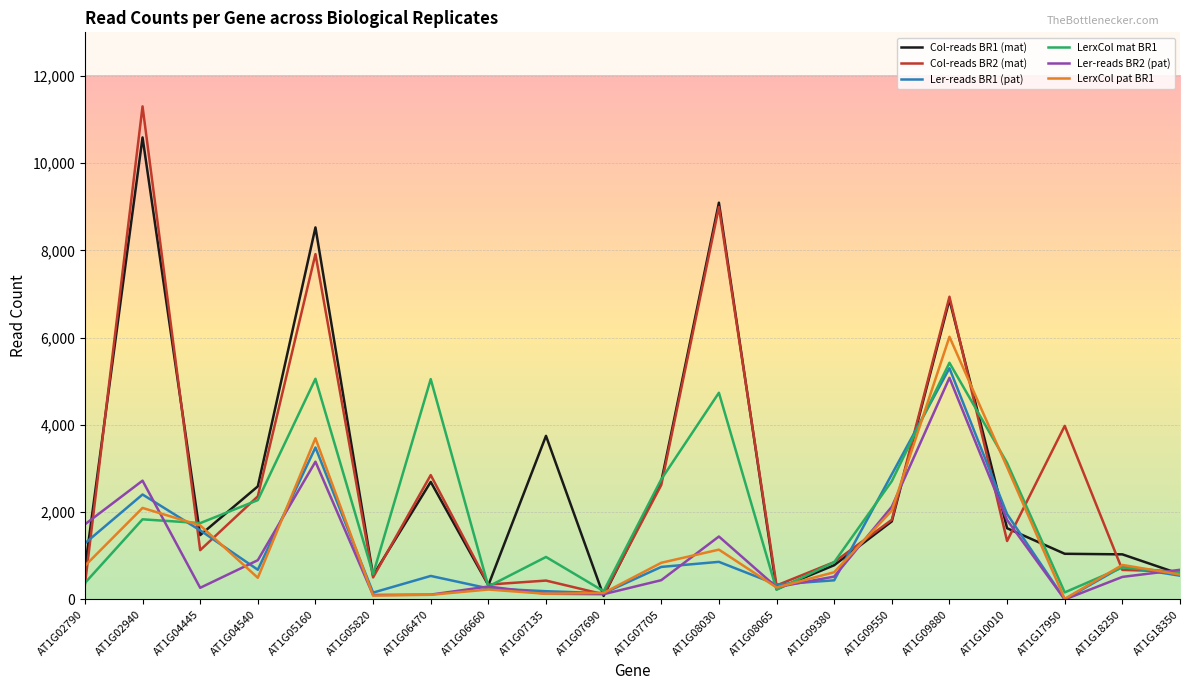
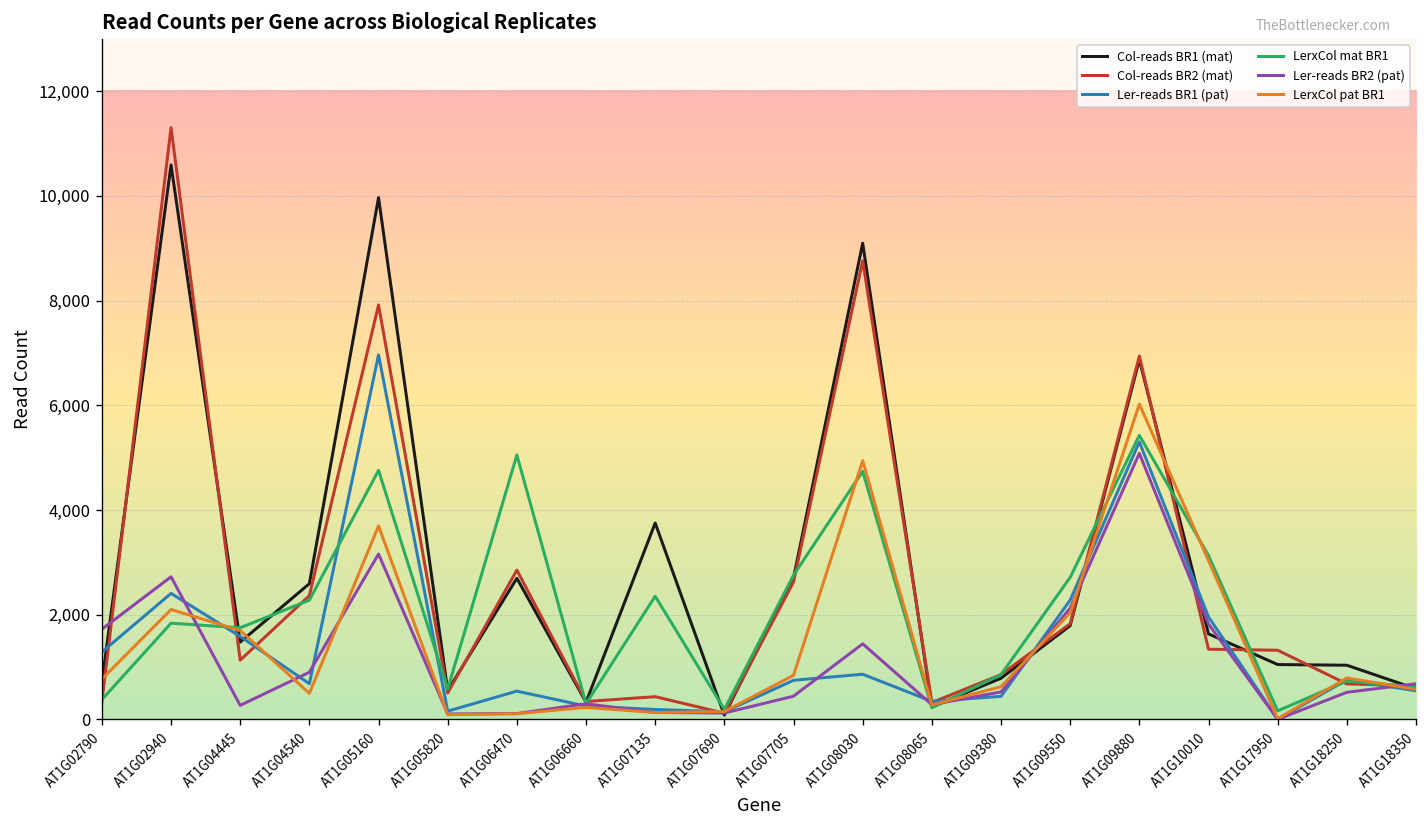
  {
    "Col-reads BR1 (mat)": {
      "AT1G02790": "700",
      "AT1G02940": "10,600",
      "AT1G04445": "1,500",
      "AT1G04540": "2,600",
-     "AT1G05160": "8,500",
+     "AT1G05160": "10,000",
      "AT1G06470": "2,700",
      "AT1G07135": "3,800",
      "AT1G08030": "9,100",
      "AT1G09380": "800",
      "AT1G09880": "6,900",
      "AT1G10010": "1,600",
      "AT1G17950": "1,000",
      "AT1G18250": "1,000"
    },
    "Col-reads BR2 (mat)": {
      "AT1G02940": "11,300",
      "AT1G04445": "1,100",
      "AT1G04540": "2,400",
      "AT1G05160": "7,900",
      "AT1G06470": "2,900",
      "AT1G07135": "400",
      "AT1G07705": "2,600",
-     "AT1G08030": "9,000",
+     "AT1G08030": "8,800",
      "AT1G09880": "6,900",
      "AT1G10010": "1,300",
-     "AT1G17950": "4,000"
+     "AT1G17950": "1,300"
    },
    "Ler-reads BR1 (pat)": {
      "AT1G02790": "1,300",
      "AT1G02940": "2,400",
      "AT1G04445": "1,600",
      "AT1G04540": "700",
-     "AT1G05160": "3,500",
+     "AT1G05160": "7,000",
      "AT1G06470": "500",
      "AT1G07705": "700",
      "AT1G08030": "900",
      "AT1G09380": "400",
-     "AT1G09550": "2,900",
+     "AT1G09550": "2,300",
      "AT1G09880": "5,300",
      "AT1G10010": "2,000"
    },
    "LerxCol mat BR1": {
      "AT1G02940": "1,800",
      "AT1G04540": "2,300",
-     "AT1G05160": "5,100",
+     "AT1G05160": "4,800",
      "AT1G06470": "5,100",
-     "AT1G07135": "1,000",
+     "AT1G07135": "2,400",
      "AT1G08030": "4,700",
      "AT1G09550": "2,700",
      "AT1G09880": "5,400",
      "AT1G10010": "3,100",
      "AT1G17950": "200"
    },
    "Ler-reads BR2 (pat)": {
      "AT1G02790": "1,700",
      "AT1G02940": "2,700",
      "AT1G04445": "300",
      "AT1G04540": "900",
      "AT1G05160": "3,200",
      "AT1G07705": "400",
      "AT1G08030": "1,400",
      "AT1G09380": "500",
      "AT1G09550": "2,100",
      "AT1G09880": "5,100",
      "AT1G10010": "1,800",
      "AT1G18250": "500"
    },
    "LerxCol pat BR1": {
      "AT1G02790": "800",
      "AT1G02940": "2,100",
      "AT1G04540": "500",
      "AT1G05160": "3,700",
      "AT1G07705": "800",
-     "AT1G08030": "1,100",
+     "AT1G08030": "4,900",
      "AT1G09380": "600",
      "AT1G09550": "2,000",
      "AT1G09880": "6,000",
      "AT1G10010": "3,000"
    }
  }
